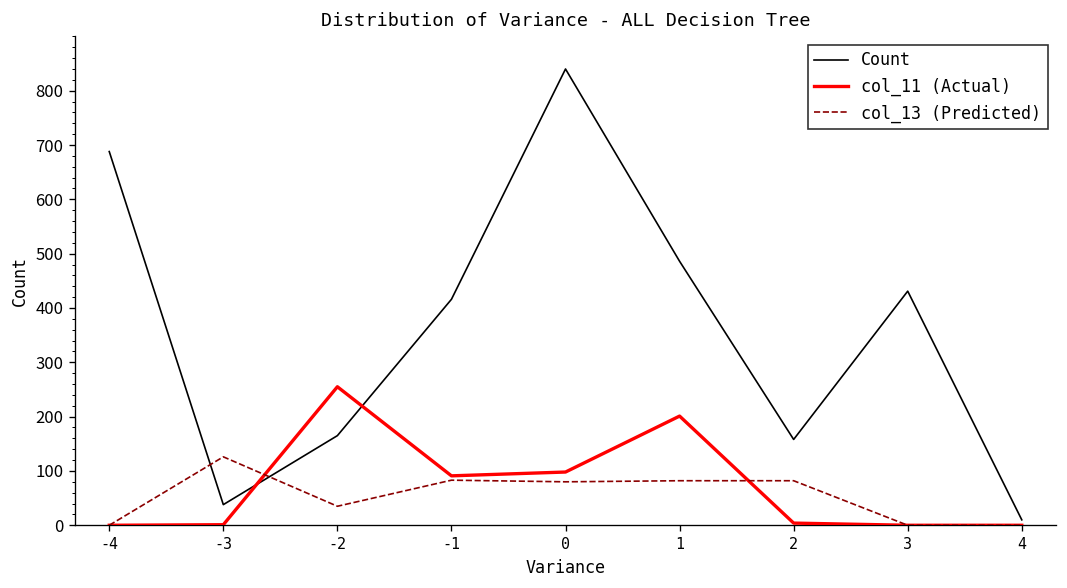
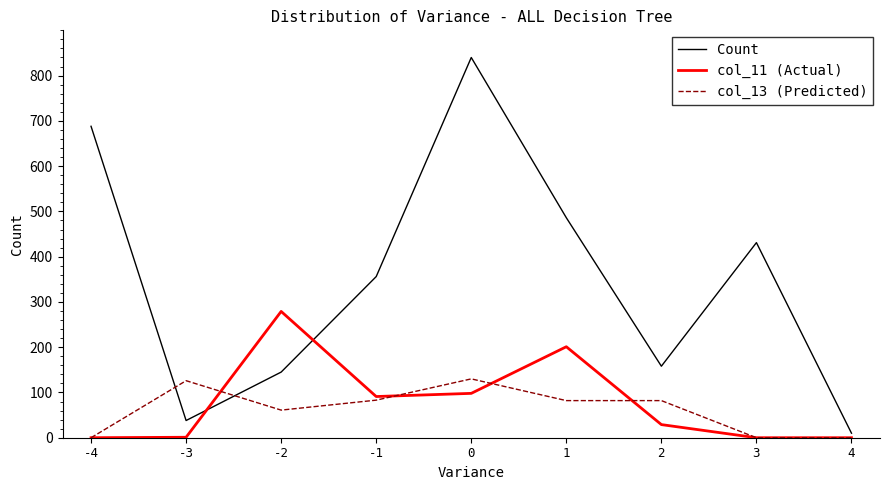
  {
    "Count": {
      "-4": 690,
      "-3": 40,
-     "-2": 170,
-     "-1": 420,
+     "-2": 150,
+     "-1": 360,
      "0": 840,
      "1": 490,
      "2": 160,
      "3": 430,
      "4": 10
    },
    "col_11 (Actual)": {
      "-3": 0,
-     "-2": 260,
+     "-2": 280,
      "-1": 90,
      "0": 100,
      "1": 200,
-     "2": 0
+     "2": 30
    },
    "col_13 (Predicted)": {
      "-3": 130,
-     "-2": 40,
+     "-2": 60,
      "-1": 80,
-     "0": 80,
+     "0": 130,
      "1": 80,
      "2": 80
    }
  }
